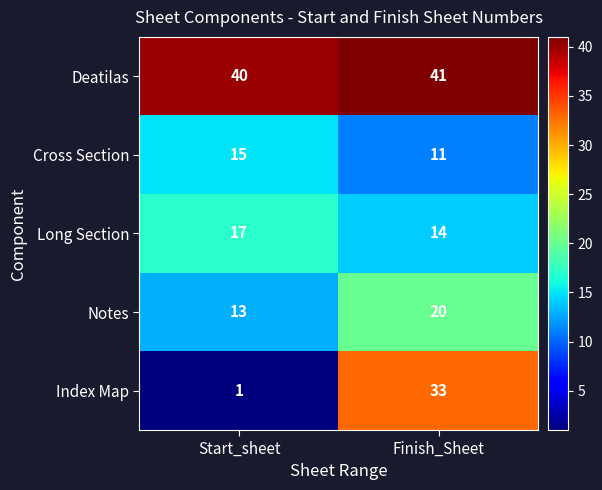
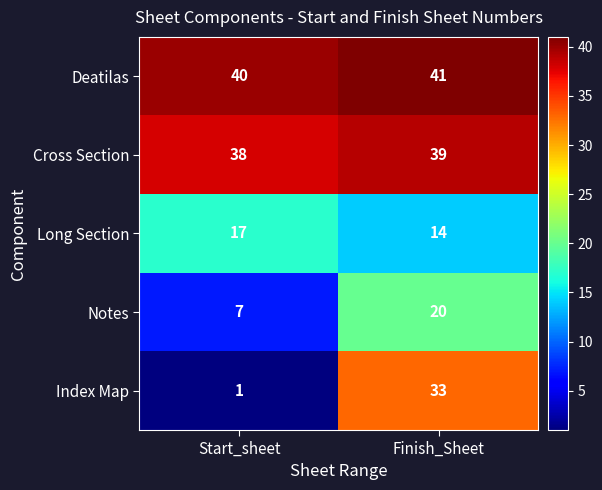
  {
    "Deatilas": {
      "Start_sheet": 40,
      "Finish_Sheet": 41
    },
    "Cross Section": {
-     "Start_sheet": 15,
-     "Finish_Sheet": 11
+     "Start_sheet": 38,
+     "Finish_Sheet": 39
    },
    "Long Section": {
      "Start_sheet": 17,
      "Finish_Sheet": 14
    },
    "Notes": {
-     "Start_sheet": 13,
+     "Start_sheet": 7,
      "Finish_Sheet": 20
    },
    "Index Map": {
      "Start_sheet": 1,
      "Finish_Sheet": 33
    }
  }
